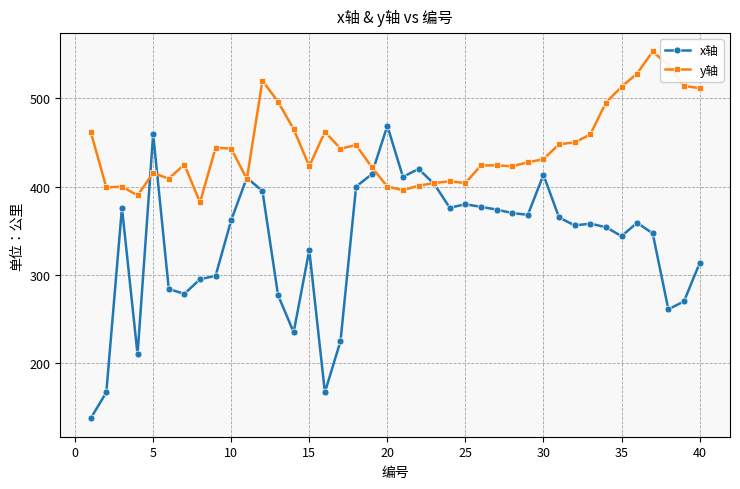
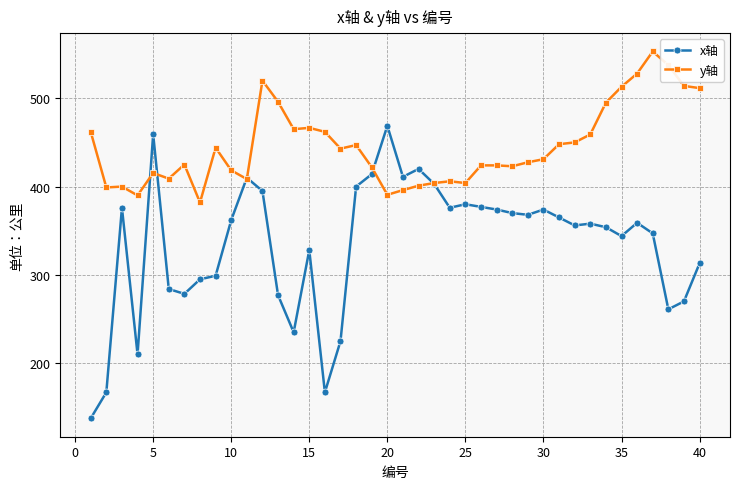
  {
    "x轴": {
      "5": 460,
      "10": 360,
      "15": 330,
      "20": 470,
      "25": 380,
-     "30": 410,
+     "30": 370,
      "35": 340,
      "40": 310
    },
    "y轴": {
      "5": 420,
-     "10": 440,
-     "15": 420,
-     "20": 400,
+     "10": 420,
+     "15": 470,
+     "20": 390,
      "25": 400,
      "30": 430,
      "35": 510,
      "40": 510
    }
  }
